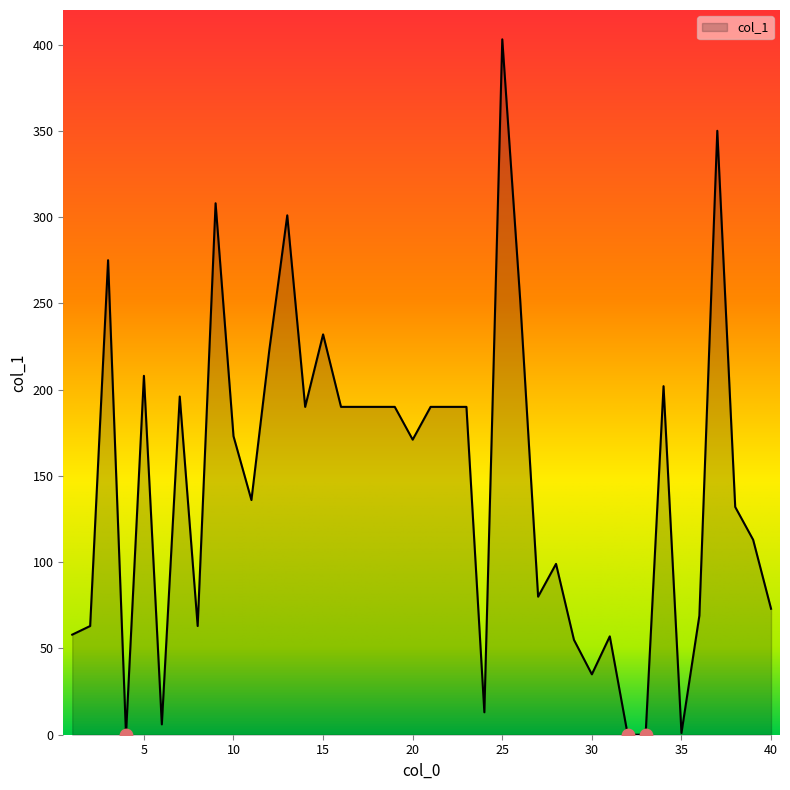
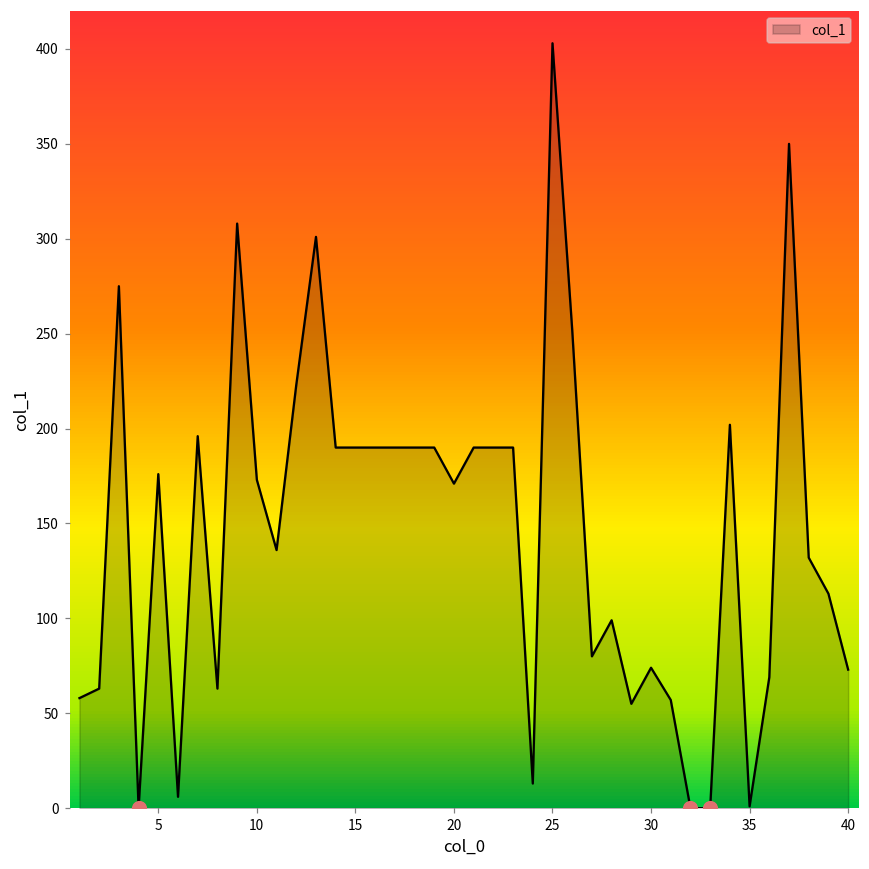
  {
    "col_1": {
-     "5": 208,
+     "5": 176,
      "10": 173,
-     "15": 232,
+     "15": 190,
      "20": 171,
      "25": 403,
-     "30": 35,
+     "30": 74,
      "35": 1,
      "40": 73
    }
  }
